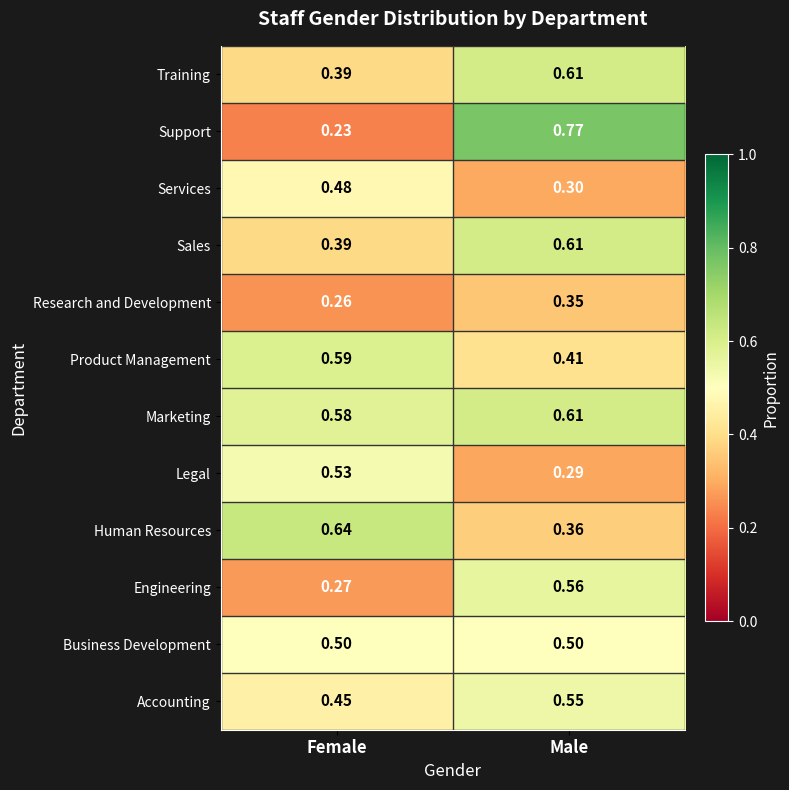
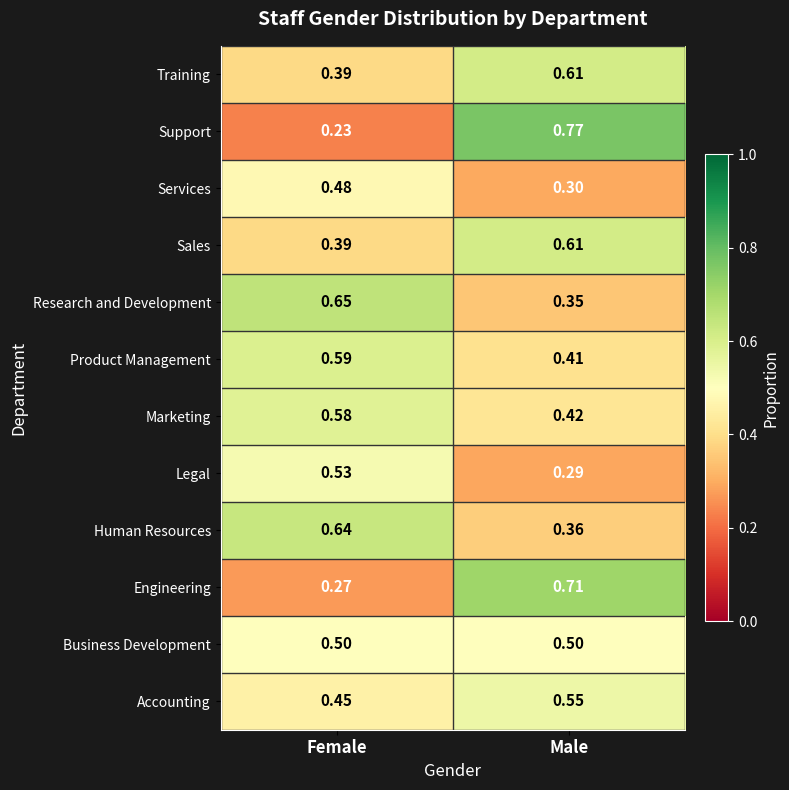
  {
    "Training": {
      "Female": 0.39,
      "Male": 0.61
    },
    "Support": {
      "Female": 0.23,
      "Male": 0.77
    },
    "Services": {
      "Female": 0.48,
      "Male": 0.30
    },
    "Sales": {
      "Female": 0.39,
      "Male": 0.61
    },
    "Research and Development": {
-     "Female": 0.26,
+     "Female": 0.65,
      "Male": 0.35
    },
    "Product Management": {
      "Female": 0.59,
      "Male": 0.41
    },
    "Marketing": {
      "Female": 0.58,
-     "Male": 0.61
+     "Male": 0.42
    },
    "Legal": {
      "Female": 0.53,
      "Male": 0.29
    },
    "Human Resources": {
      "Female": 0.64,
      "Male": 0.36
    },
    "Engineering": {
      "Female": 0.27,
-     "Male": 0.56
+     "Male": 0.71
    },
    "Business Development": {
      "Female": 0.50,
      "Male": 0.50
    },
    "Accounting": {
      "Female": 0.45,
      "Male": 0.55
    }
  }
